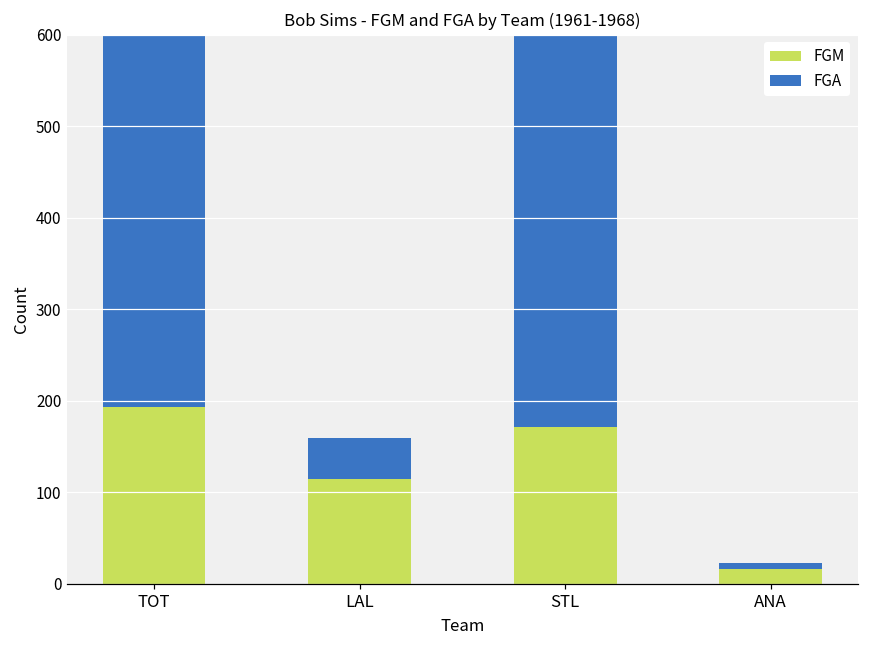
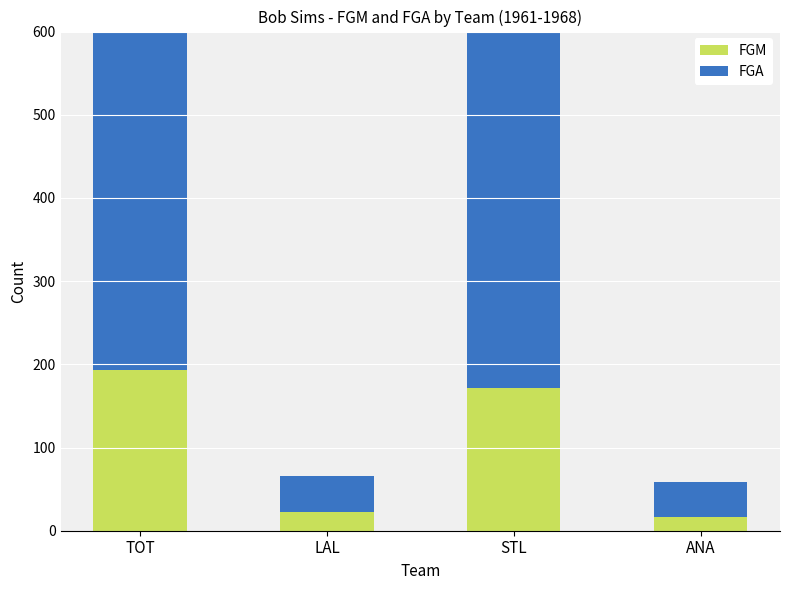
  {
    "FGM": {
      "TOT": 190,
-     "LAL": 120,
+     "LAL": 20,
      "STL": 170,
      "ANA": 20
    },
    "FGA": {
      "LAL": 40,
-     "ANA": 10
+     "ANA": 40
    }
  }
